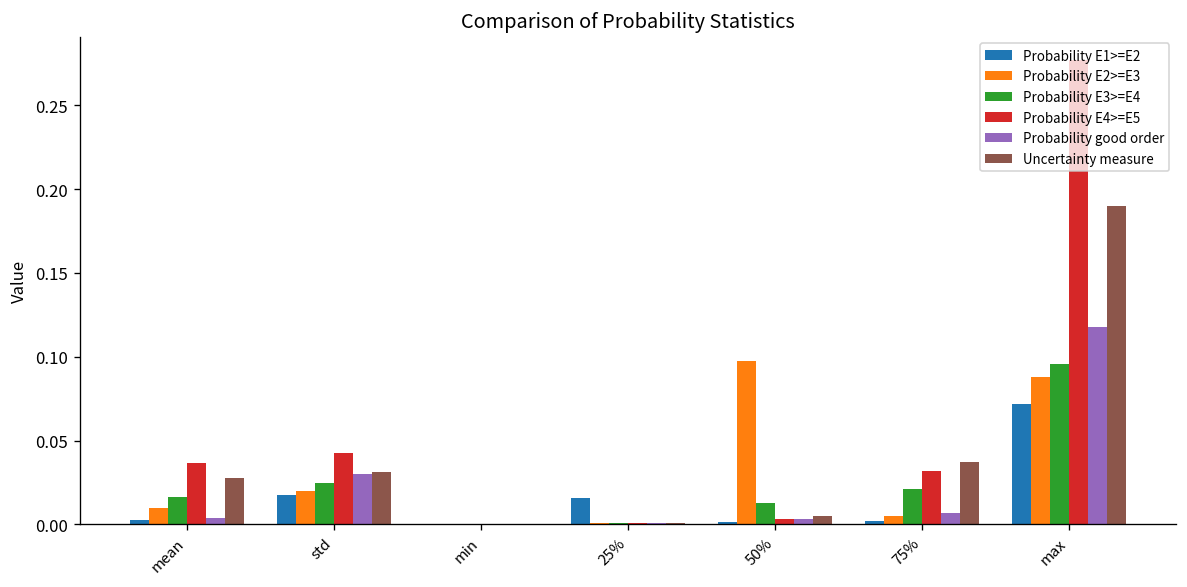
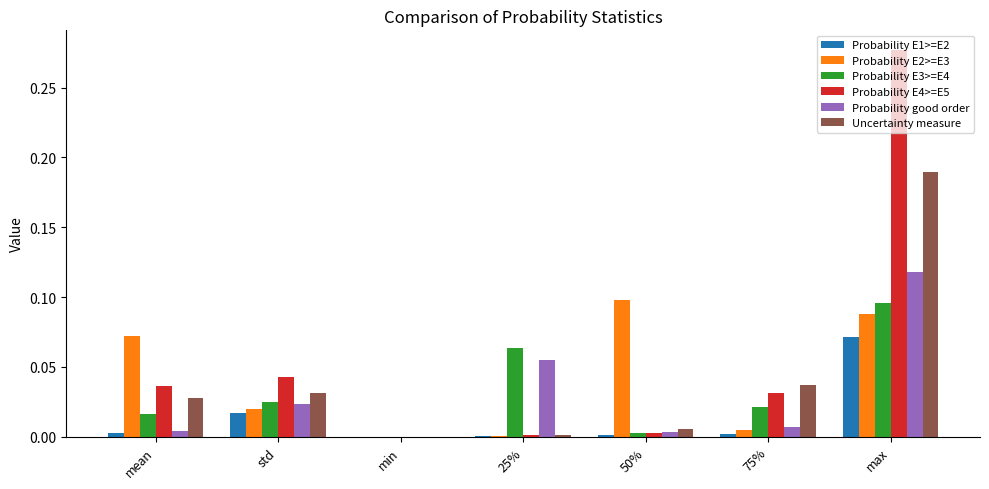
  {
    "Probability E1>=E2": {
      "mean": 0.003,
      "std": 0.017,
      "min": 0.000,
-     "25%": 0.016,
+     "25%": 0.001,
      "75%": 0.002,
      "max": 0.072
    },
    "Probability E2>=E3": {
-     "mean": 0.010,
+     "mean": 0.072,
      "std": 0.020,
      "50%": 0.098,
      "75%": 0.005,
      "max": 0.088
    },
    "Probability E3>=E4": {
      "mean": 0.016,
      "std": 0.025,
-     "25%": 0.001,
-     "50%": 0.013,
+     "25%": 0.063,
+     "50%": 0.003,
      "75%": 0.021,
      "max": 0.096
    },
    "Probability E4>=E5": {
      "mean": 0.036,
      "std": 0.042,
      "50%": 0.003,
      "75%": 0.032
    },
    "Probability good order": {
      "mean": 0.004,
-     "std": 0.030,
+     "std": 0.023,
      "min": 0.000,
-     "25%": 0.001,
+     "25%": 0.055,
      "50%": 0.003,
      "75%": 0.007,
      "max": 0.118
    },
    "Uncertainty measure": {
      "mean": 0.028,
      "std": 0.031,
      "min": 0.000,
      "50%": 0.005,
      "75%": 0.037,
      "max": 0.190
    }
  }
